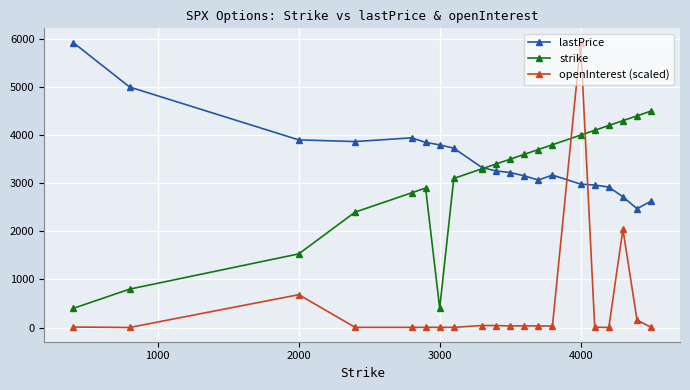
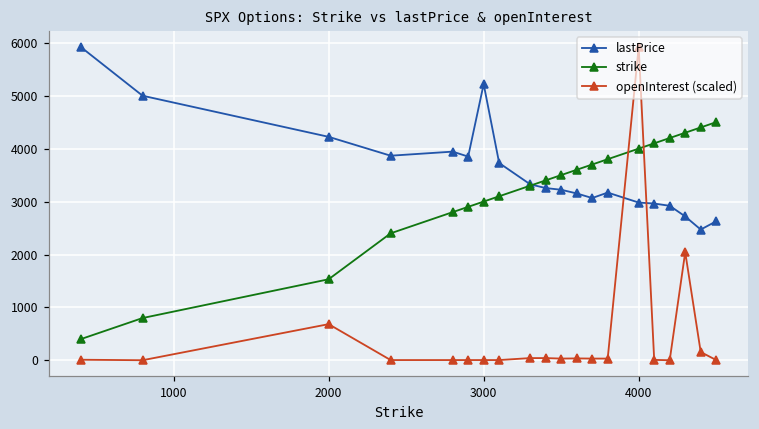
  {
    "lastPrice": {
-     "2000": 3900,
-     "3000": 3800,
+     "2000": 4200,
+     "3000": 5200,
      "4000": 3000
    },
    "strike": {
      "2000": 1500,
-     "3000": 400,
+     "3000": 3000,
      "4000": 4000
    },
    "openInterest (scaled)": {
      "2000": 700,
      "3000": 0
    }
  }
